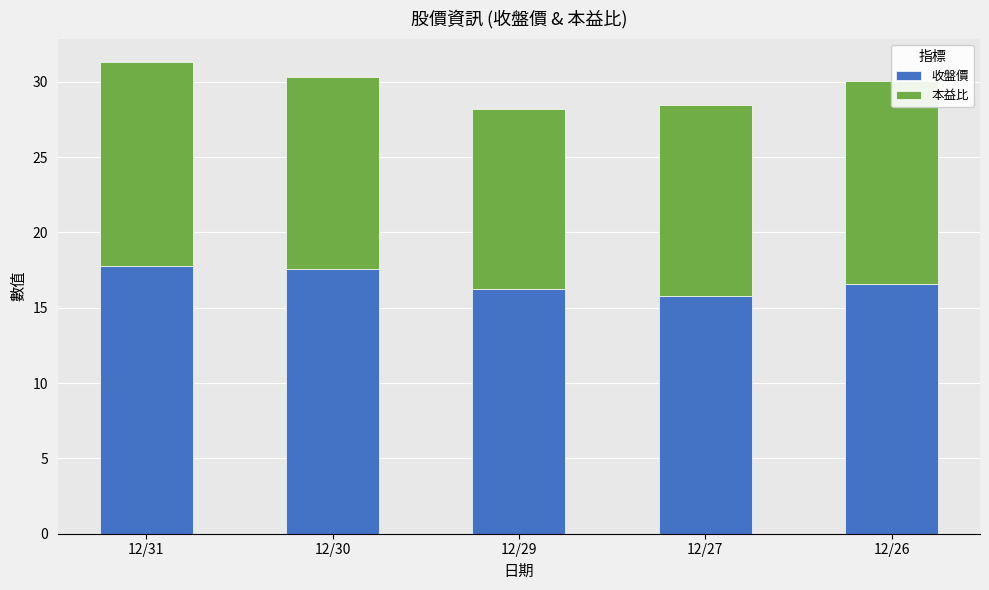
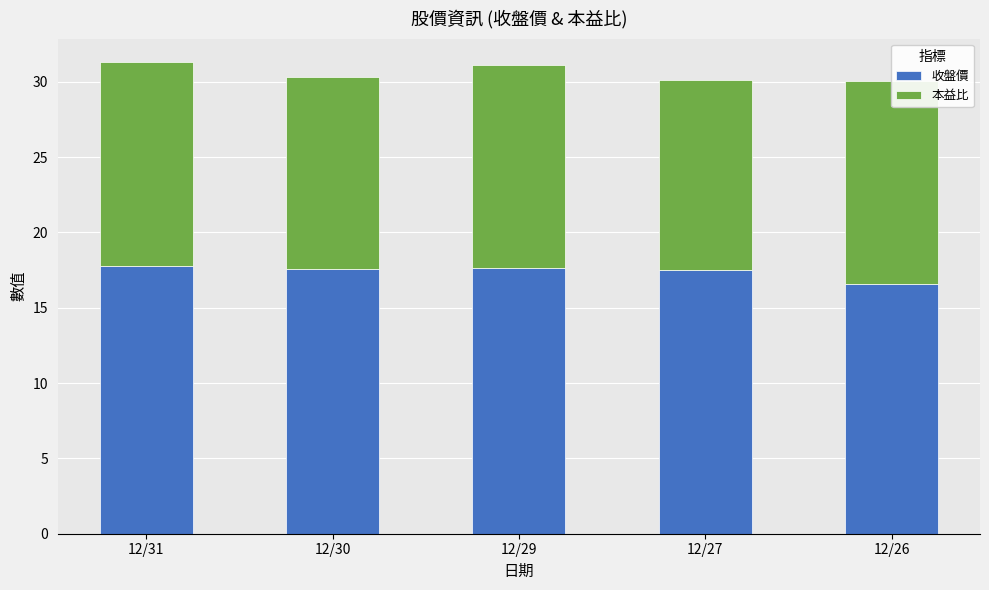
  {
    "收盤價": {
      "12/31": 17.8,
      "12/30": 17.6,
-     "12/29": 16.3,
-     "12/27": 15.8,
+     "12/29": 17.7,
+     "12/27": 17.5,
      "12/26": 16.6
    },
    "本益比": {
      "12/31": 13.6,
      "12/30": 12.7,
-     "12/29": 11.9,
+     "12/29": 13.5,
      "12/27": 12.6
    }
  }
